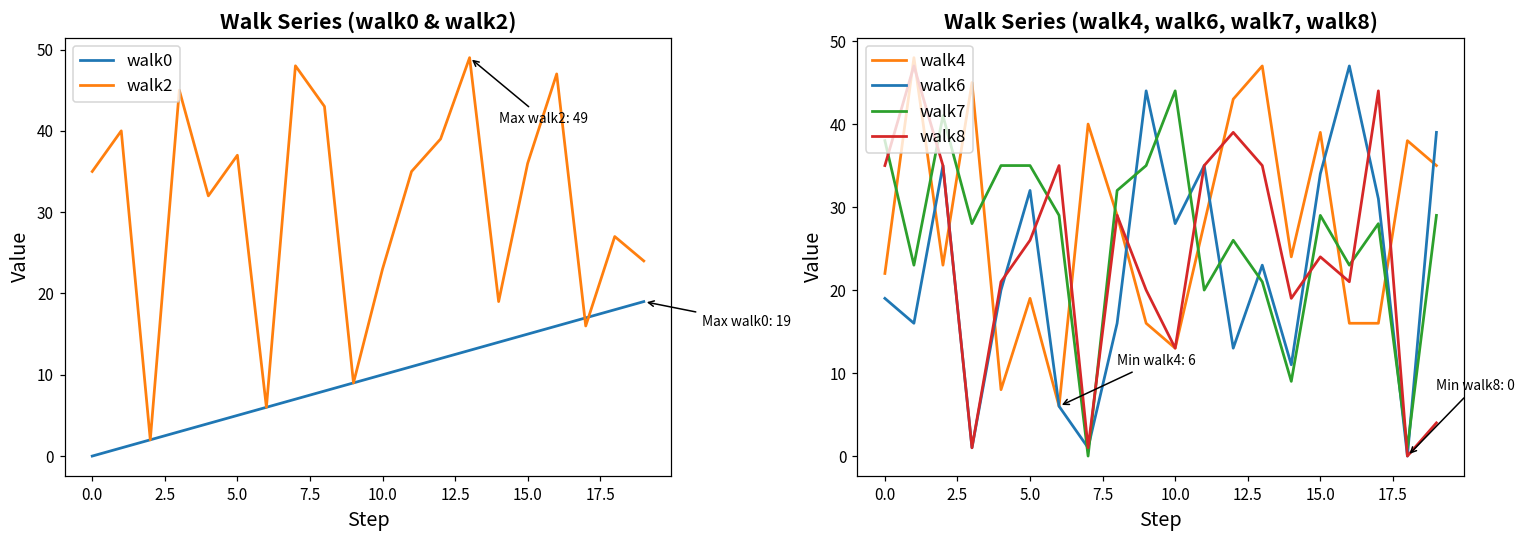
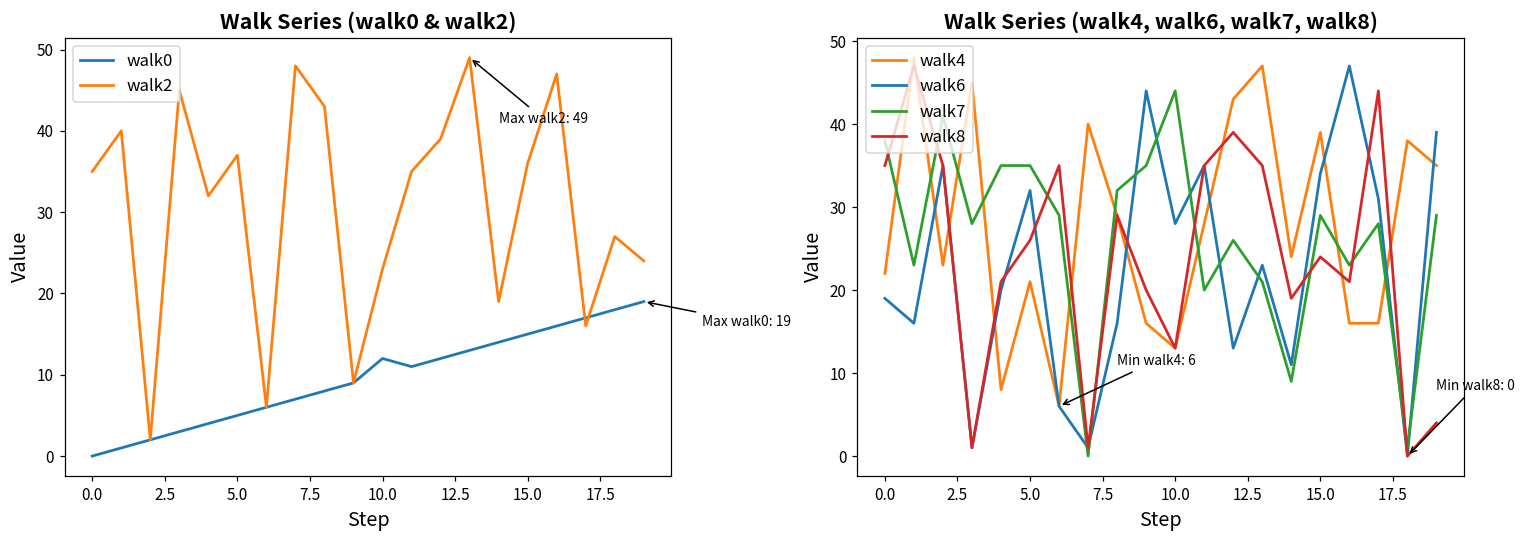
  {
    "Walk Series (walk0 & walk2)": {
      "walk0": {
        "0.0": 0,
        "5.0": 5,
-       "10.0": 10,
+       "10.0": 12,
        "15.0": 15
      },
      "walk2": {
        "0.0": 35,
        "5.0": 37,
        "10.0": 23,
        "15.0": 36
      }
    },
    "Walk Series (walk4, walk6, walk7, walk8)": {
      "walk4": {
        "0.0": 22,
-       "5.0": 19,
+       "5.0": 21,
        "15.0": 39
      },
      "walk6": {
        "0.0": 19,
        "5.0": 32,
        "10.0": 28,
        "15.0": 34
      },
      "walk7": {
        "5.0": 35,
        "10.0": 44,
        "15.0": 29
      },
      "walk8": {
        "0.0": 35,
        "5.0": 26,
        "15.0": 24
      }
    }
  }
